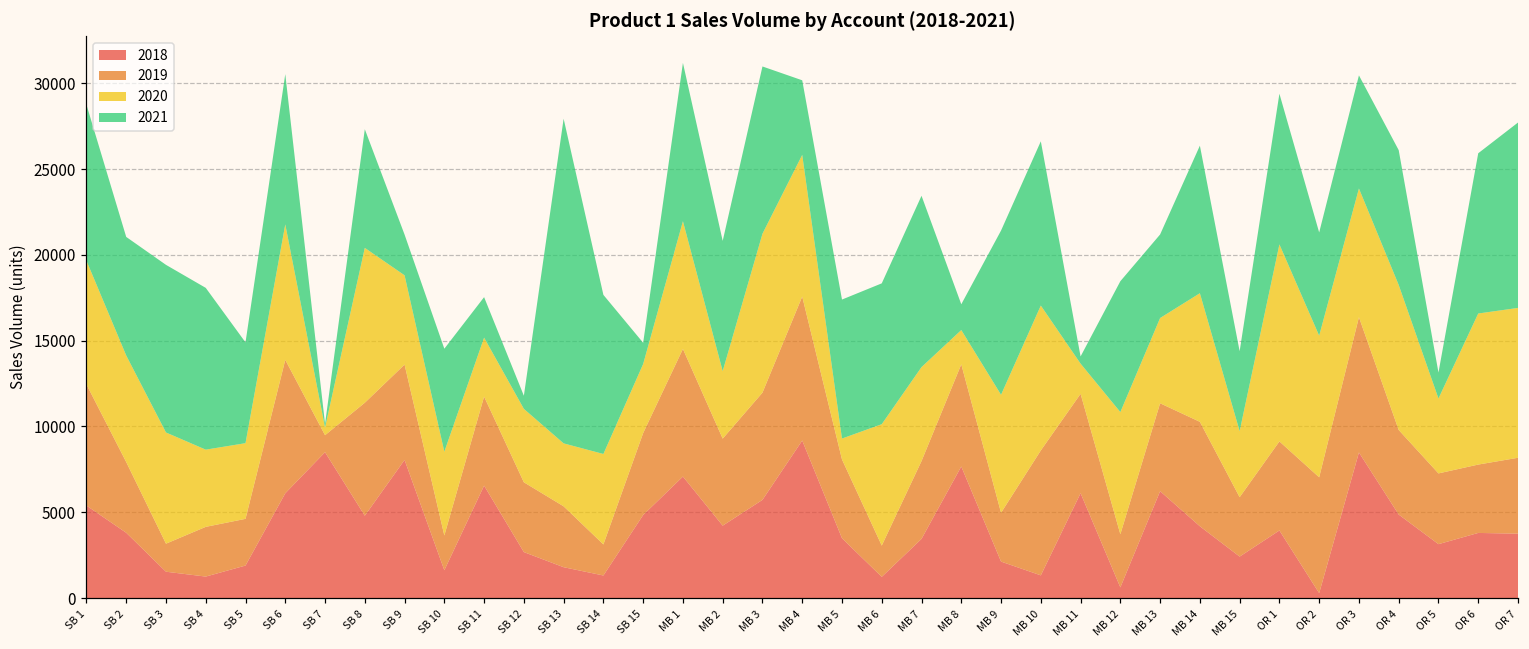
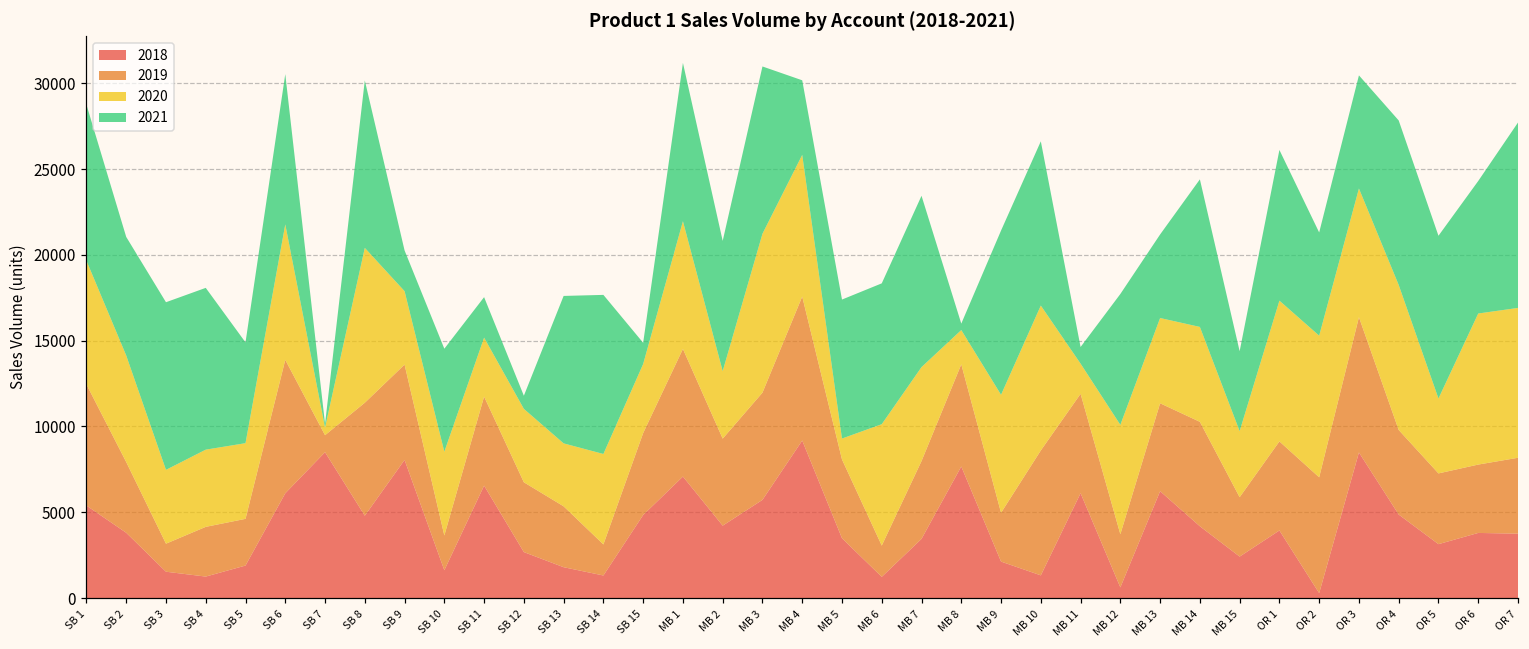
  {
    "2020": {
      "SB 1": 7200,
      "SB 2": 6200,
-     "SB 3": 6500,
+     "SB 3": 4300,
      "SB 4": 4500,
      "SB 5": 4400,
      "SB 6": 7900,
      "SB 7": 400,
      "SB 8": 9000,
-     "SB 9": 5200,
+     "SB 9": 4300,
      "SB 10": 4900,
      "SB 11": 3400,
      "SB 12": 4300,
      "SB 13": 3700,
      "SB 14": 5300,
      "SB 15": 4000,
      "MB 1": 7400,
      "MB 2": 3900,
      "MB 3": 9300,
      "MB 4": 8300,
      "MB 5": 1200,
      "MB 6": 7100,
      "MB 7": 5500,
      "MB 8": 2000,
      "MB 9": 6900,
      "MB 10": 8400,
      "MB 11": 1800,
-     "MB 12": 7100,
+     "MB 12": 6400,
      "MB 13": 5000,
-     "MB 14": 7500,
+     "MB 14": 5500,
      "MB 15": 3900,
-     "OR 1": 11500,
+     "OR 1": 8200,
      "OR 2": 8300,
      "OR 3": 7500,
      "OR 4": 8500,
      "OR 5": 4400,
      "OR 6": 8800,
      "OR 7": 8700
    },
    "2021": {
      "SB 1": 9100,
      "SB 2": 6900,
      "SB 3": 9800,
      "SB 4": 9400,
      "SB 5": 5900,
      "SB 6": 8800,
      "SB 7": 200,
-     "SB 8": 6900,
+     "SB 8": 9800,
      "SB 9": 2400,
      "SB 10": 6000,
      "SB 11": 2400,
      "SB 12": 800,
-     "SB 13": 18900,
+     "SB 13": 8600,
      "SB 14": 9300,
      "SB 15": 1200,
      "MB 1": 9200,
      "MB 2": 7600,
      "MB 3": 9800,
      "MB 4": 4300,
      "MB 5": 8100,
      "MB 6": 8200,
      "MB 7": 10000,
-     "MB 8": 1500,
+     "MB 8": 400,
      "MB 9": 9600,
      "MB 10": 9600,
-     "MB 11": 400,
+     "MB 11": 1000,
      "MB 12": 7600,
      "MB 13": 4900,
      "MB 14": 8600,
      "MB 15": 4700,
      "OR 1": 8800,
      "OR 2": 6000,
      "OR 3": 6600,
-     "OR 4": 7900,
-     "OR 5": 1500,
-     "OR 6": 9300,
+     "OR 4": 9600,
+     "OR 5": 9500,
+     "OR 6": 7700,
      "OR 7": 10800
    }
  }
